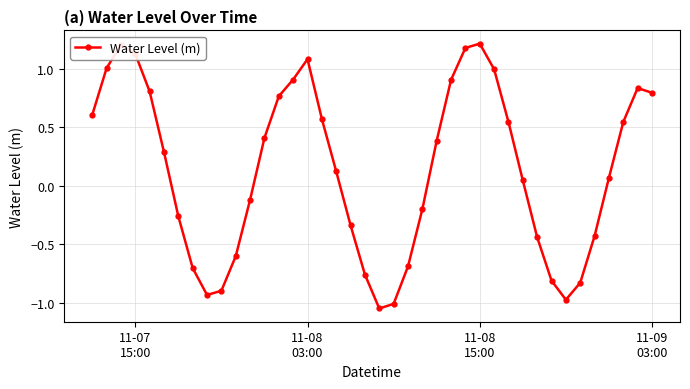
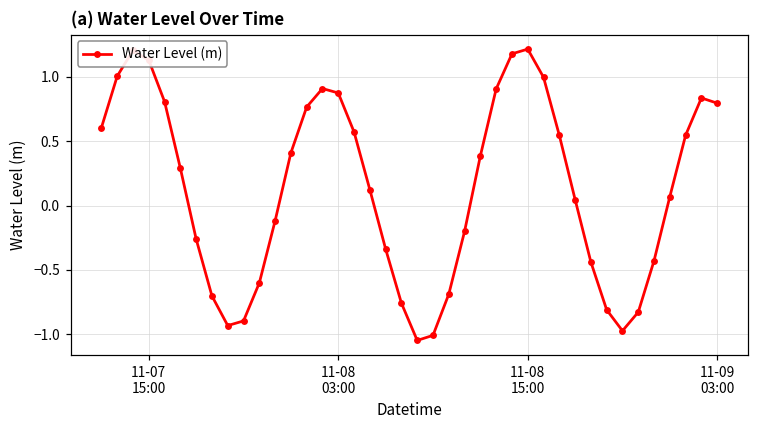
  {
-   "11-08 03:00": 1.08,
+   "11-08 03:00": 0.88,
    "11-08 15:00": 1.22,
    "11-09 03:00": 0.80
  }
